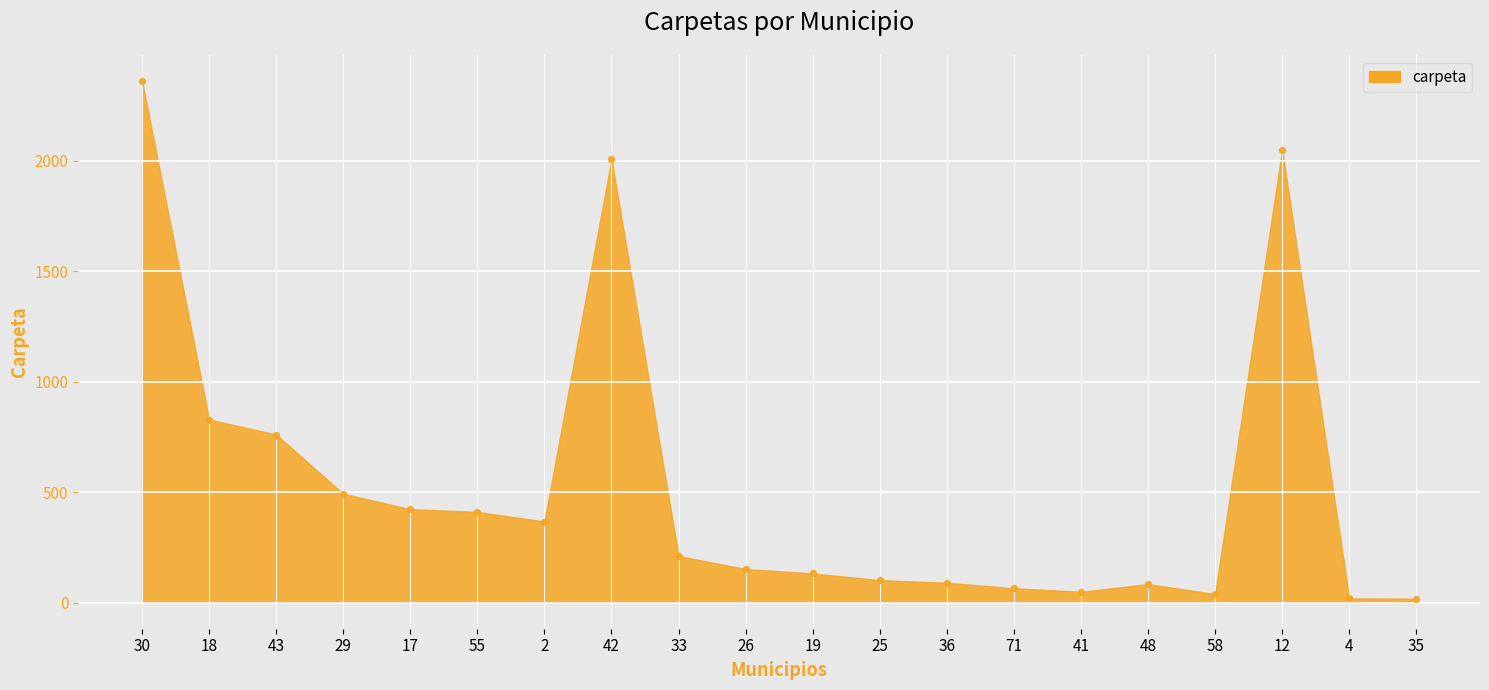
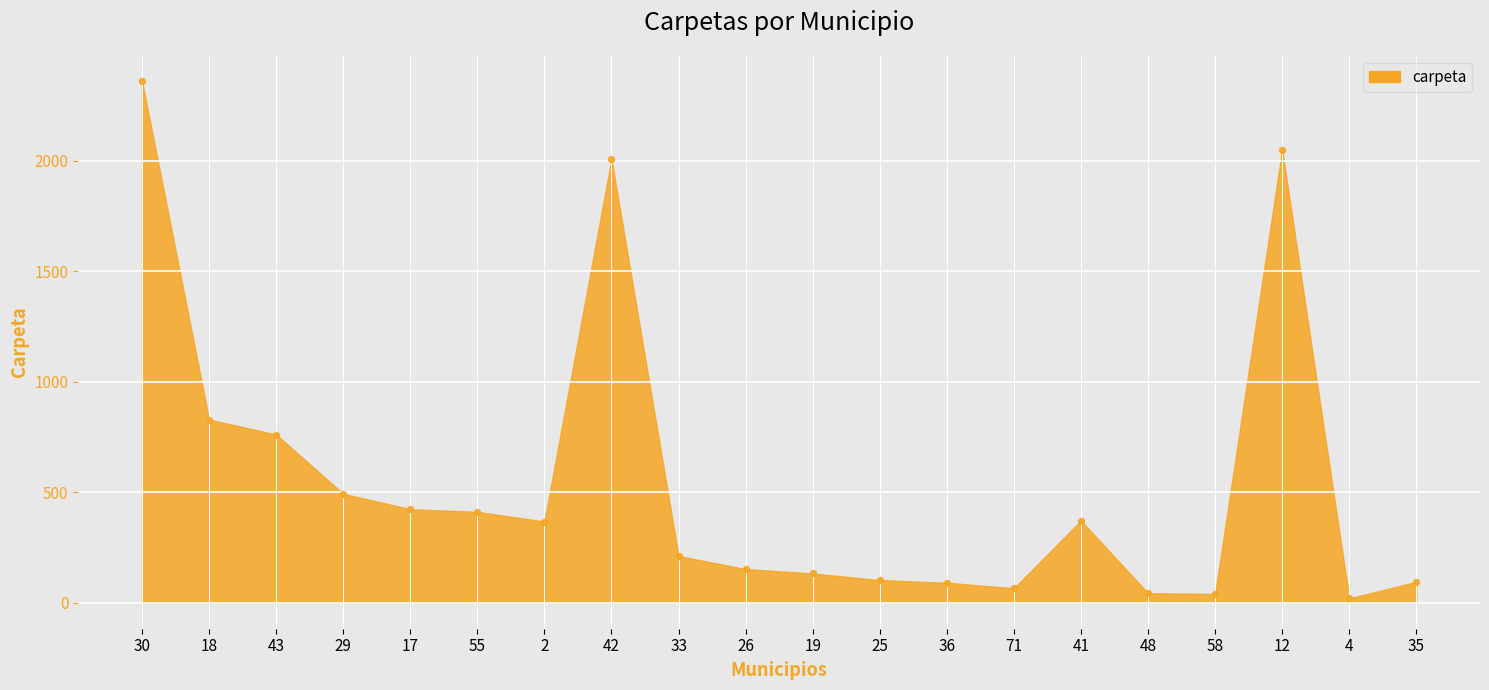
  {
    "30": 2360,
    "18": 830,
    "43": 760,
    "29": 490,
    "17": 420,
    "55": 410,
    "2": 370,
    "42": 2010,
    "33": 210,
    "26": 150,
    "19": 130,
    "25": 100,
    "36": 90,
    "71": 70,
-   "41": 50,
-   "48": 80,
+   "41": 370,
+   "48": 40,
    "58": 40,
    "12": 2050,
    "4": 20,
-   "35": 20
+   "35": 90
  }
